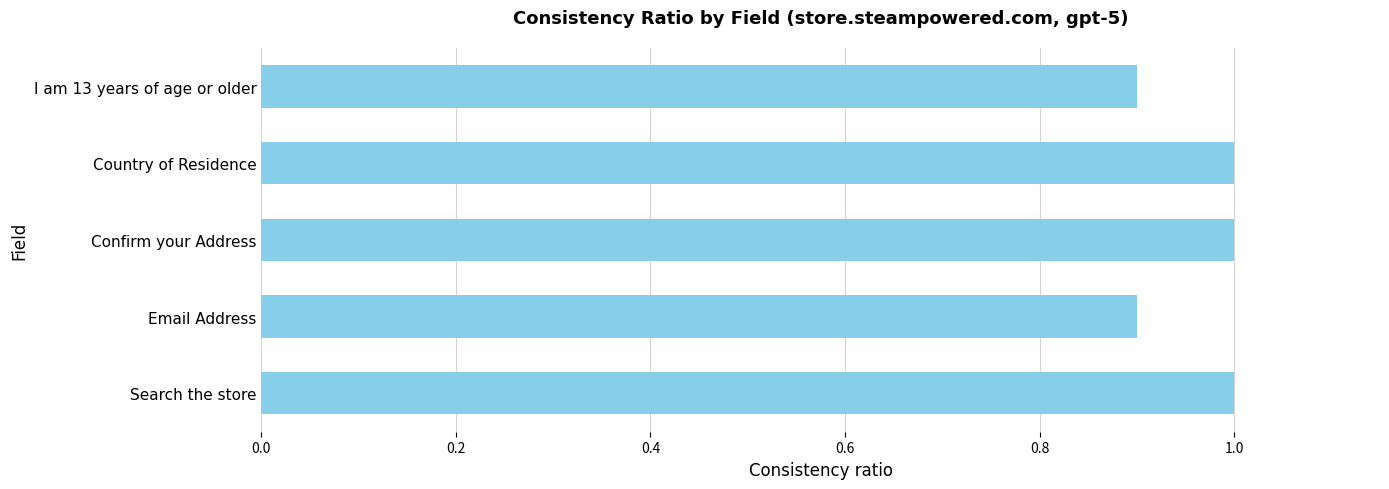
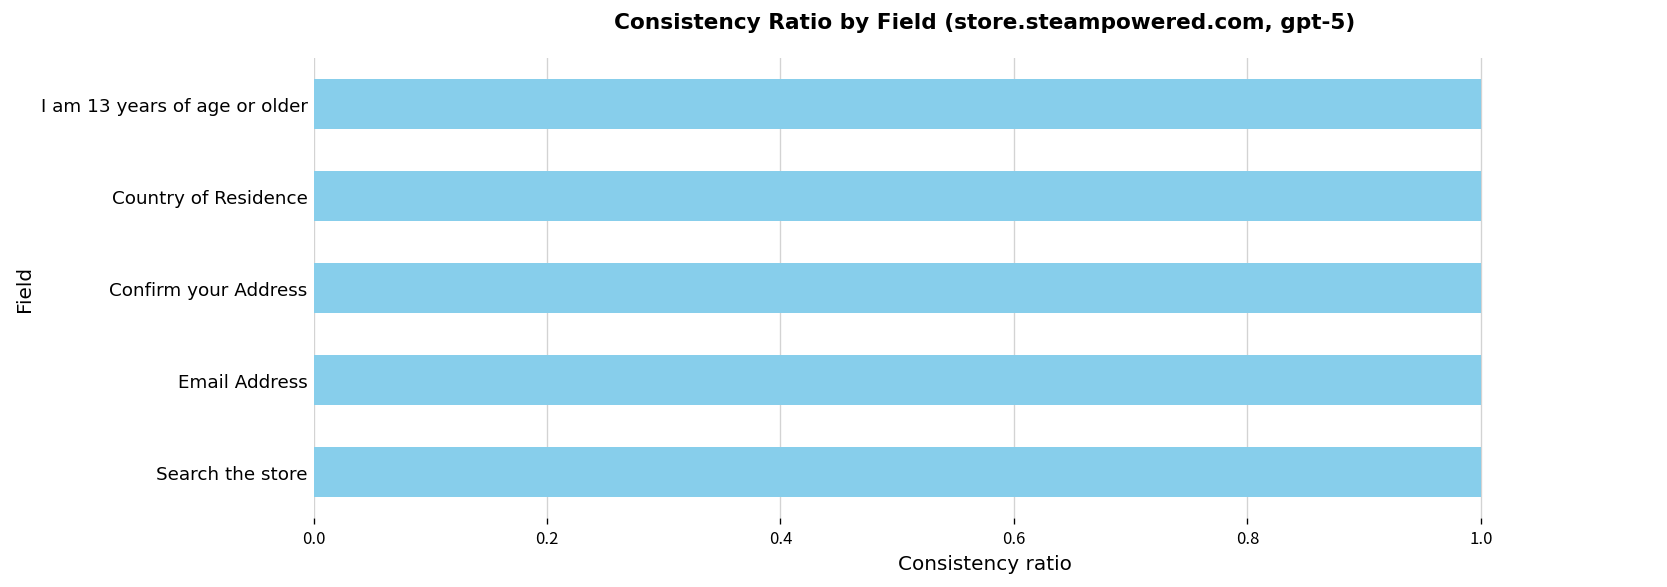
  {
-   "I am 13 years of age or older": 0.9,
+   "I am 13 years of age or older": 1.0,
    "Country of Residence": 1.0,
    "Confirm your Address": 1.0,
-   "Email Address": 0.9,
+   "Email Address": 1.0,
    "Search the store": 1.0
  }
